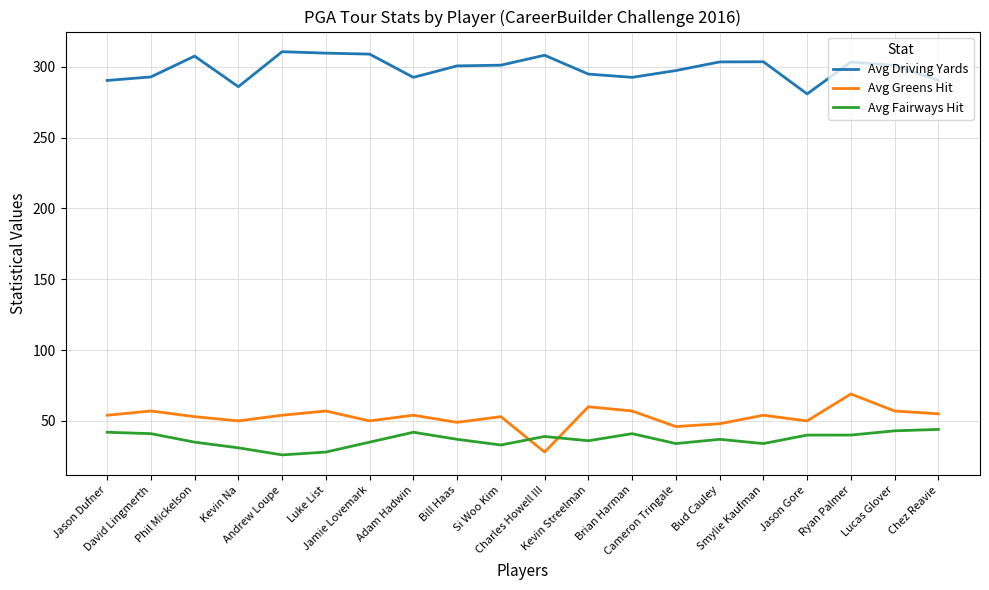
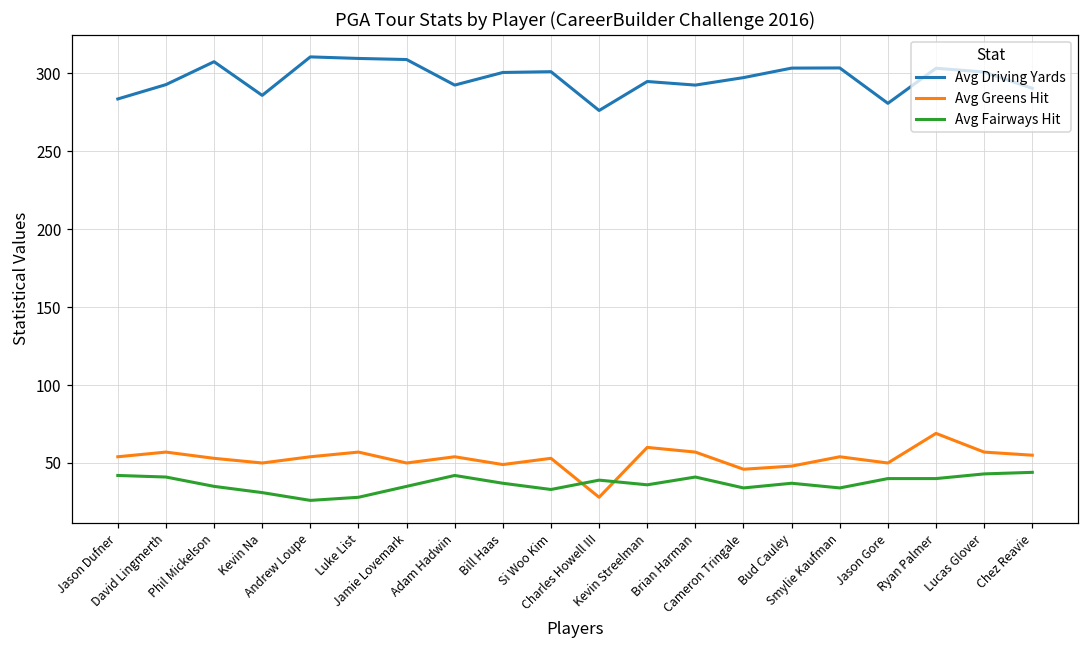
  {
    "Avg Driving Yards": {
-     "Jason Dufner": 290,
+     "Jason Dufner": 284,
      "David Lingmerth": 293,
      "Phil Mickelson": 308,
      "Kevin Na": 286,
      "Andrew Loupe": 311,
      "Luke List": 310,
      "Jamie Lovemark": 309,
      "Adam Hadwin": 293,
      "Bill Haas": 301,
      "Si Woo Kim": 301,
-     "Charles Howell III": 308,
+     "Charles Howell III": 276,
      "Kevin Streelman": 295,
      "Brian Harman": 293,
      "Cameron Tringale": 297,
      "Bud Cauley": 303,
      "Smylie Kaufman": 304,
      "Jason Gore": 281
    },
    "Avg Greens Hit": {
      "Jason Dufner": 54,
      "David Lingmerth": 57,
      "Phil Mickelson": 53,
      "Kevin Na": 50,
      "Andrew Loupe": 54,
      "Luke List": 57,
      "Jamie Lovemark": 50,
      "Adam Hadwin": 54,
      "Bill Haas": 49,
      "Si Woo Kim": 53,
      "Charles Howell III": 28,
      "Kevin Streelman": 60,
      "Brian Harman": 57,
      "Cameron Tringale": 46,
      "Bud Cauley": 48,
      "Smylie Kaufman": 54,
      "Jason Gore": 50,
      "Ryan Palmer": 69,
      "Lucas Glover": 57,
      "Chez Reavie": 55
    },
    "Avg Fairways Hit": {
      "Jason Dufner": 42,
      "David Lingmerth": 41,
      "Phil Mickelson": 35,
      "Kevin Na": 31,
      "Andrew Loupe": 26,
      "Luke List": 28,
      "Jamie Lovemark": 35,
      "Adam Hadwin": 42,
      "Bill Haas": 37,
      "Si Woo Kim": 33,
      "Charles Howell III": 39,
      "Kevin Streelman": 36,
      "Brian Harman": 41,
      "Cameron Tringale": 34,
      "Bud Cauley": 37,
      "Smylie Kaufman": 34,
      "Jason Gore": 40,
      "Ryan Palmer": 40,
      "Lucas Glover": 43,
      "Chez Reavie": 44
    }
  }
